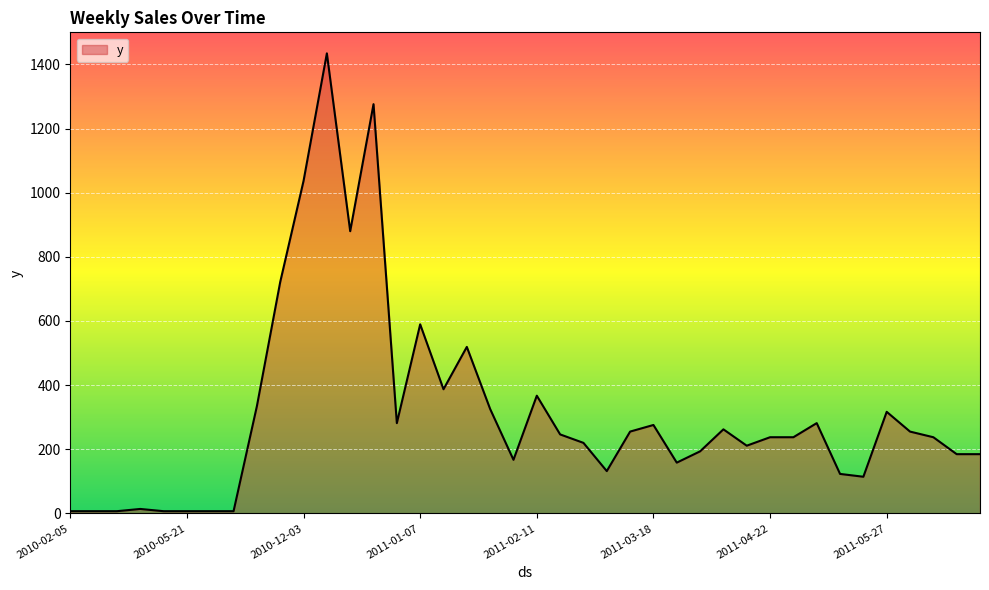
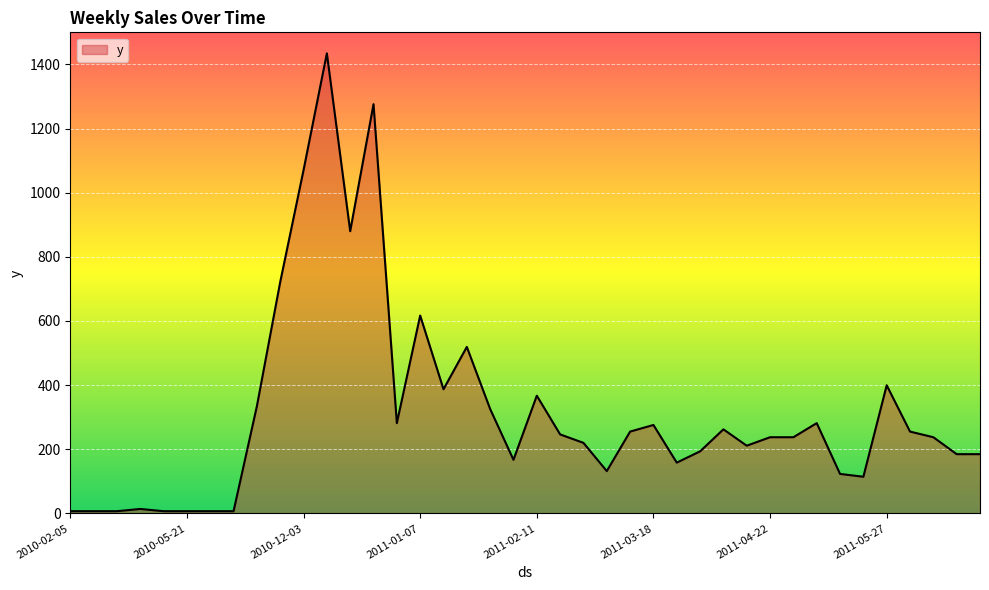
  {
    "2010-02-05": 10,
    "2010-05-21": 10,
-   "2010-12-03": 1040,
-   "2011-01-07": 590,
+   "2010-12-03": 1070,
+   "2011-01-07": 620,
    "2011-02-11": 370,
    "2011-03-18": 280,
    "2011-04-22": 240,
-   "2011-05-27": 320
+   "2011-05-27": 400
  }
